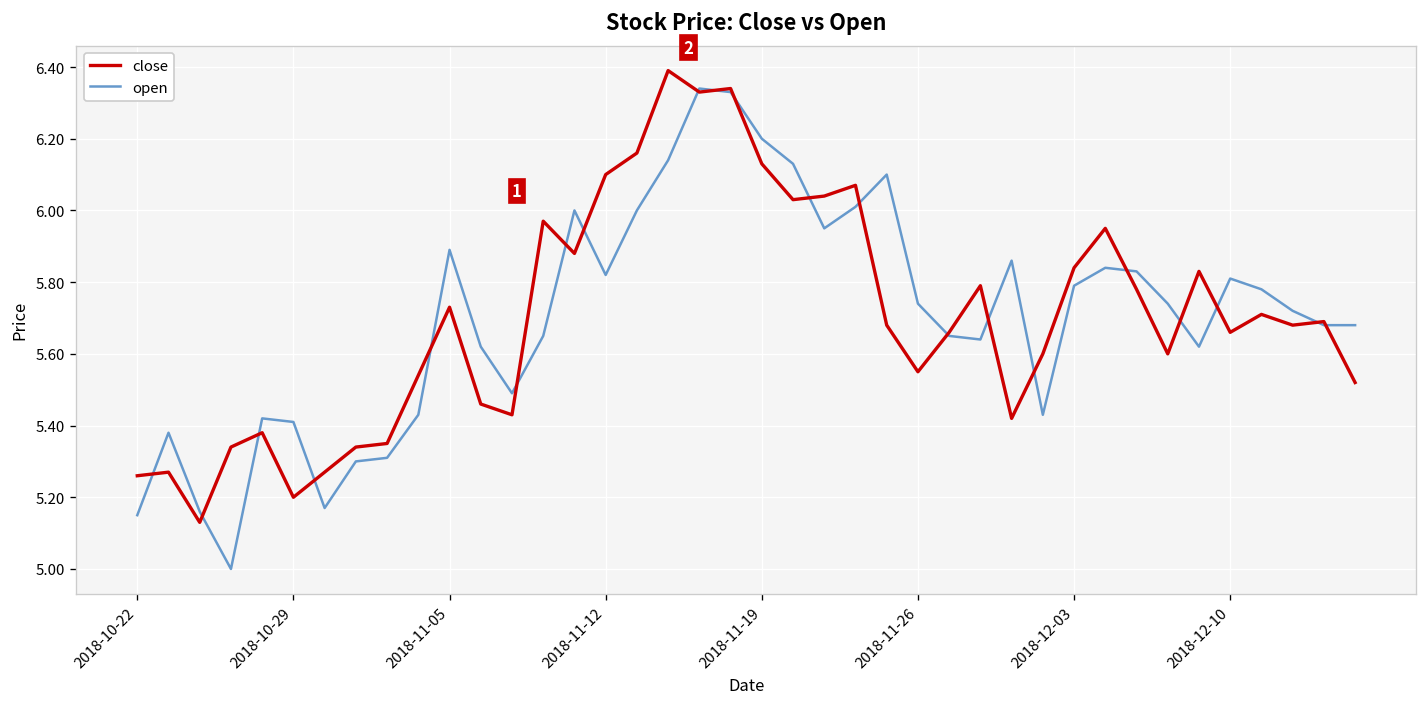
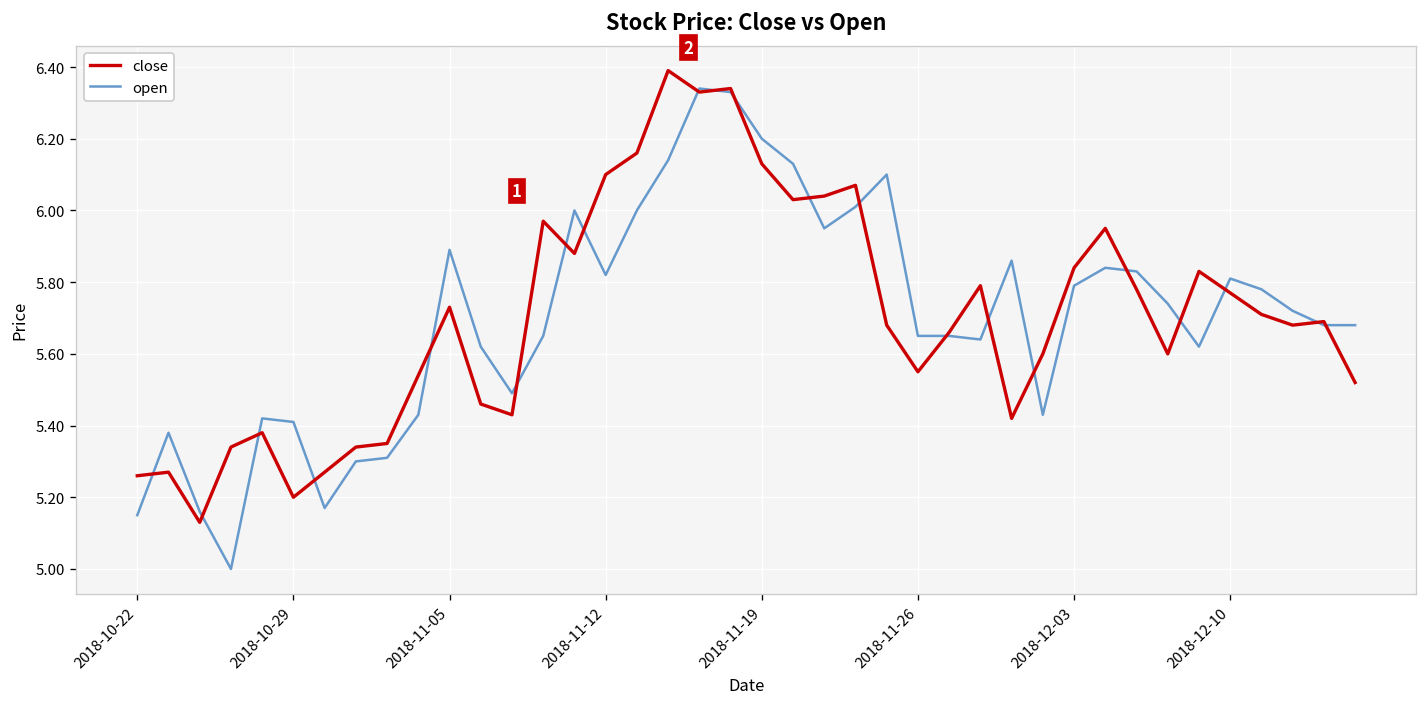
  {
    "close": {
      "2018-10-22": 5.26,
      "2018-10-29": 5.20,
      "2018-11-05": 5.73,
      "2018-11-12": 6.10,
      "2018-11-19": 6.13,
      "2018-11-26": 5.55,
      "2018-12-03": 5.84,
-     "2018-12-10": 5.66
+     "2018-12-10": 5.77
    },
    "open": {
      "2018-10-22": 5.15,
      "2018-10-29": 5.41,
      "2018-11-05": 5.89,
      "2018-11-12": 5.82,
      "2018-11-19": 6.20,
-     "2018-11-26": 5.74,
+     "2018-11-26": 5.65,
      "2018-12-03": 5.79,
      "2018-12-10": 5.81
    }
  }
